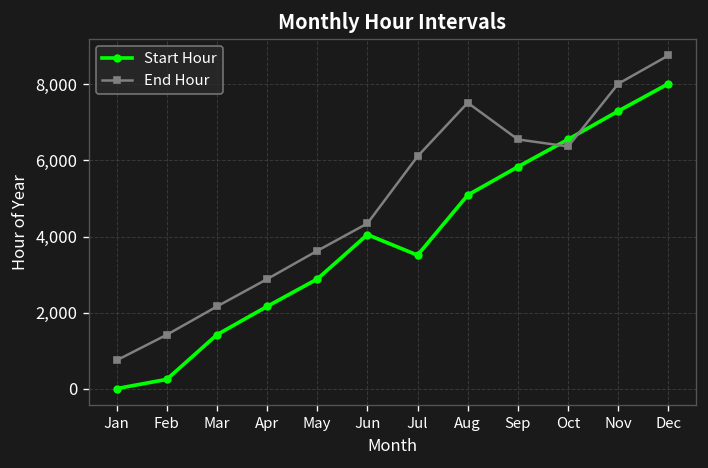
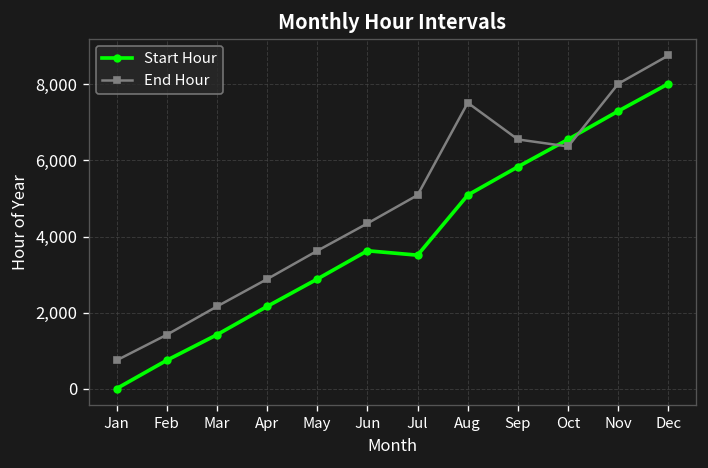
  {
    "Start Hour": {
      "Jan": "0",
-     "Feb": "200",
+     "Feb": "700",
      "Mar": "1,400",
      "Apr": "2,200",
      "May": "2,900",
-     "Jun": "4,000",
+     "Jun": "3,600",
      "Jul": "3,500",
      "Aug": "5,100",
      "Sep": "5,800",
      "Oct": "6,600",
      "Nov": "7,300",
      "Dec": "8,000"
    },
    "End Hour": {
      "Jan": "700",
      "Feb": "1,400",
      "Mar": "2,200",
      "Apr": "2,900",
      "May": "3,600",
      "Jun": "4,300",
-     "Jul": "6,100",
+     "Jul": "5,100",
      "Aug": "7,500",
      "Sep": "6,600",
      "Oct": "6,400",
      "Nov": "8,000",
      "Dec": "8,800"
    }
  }
